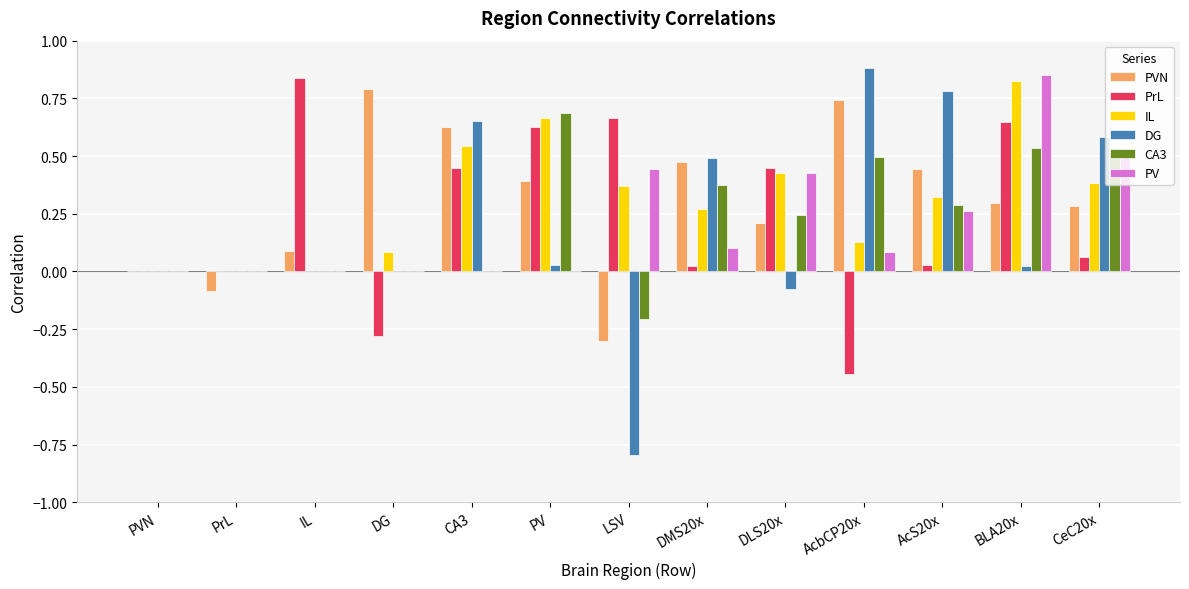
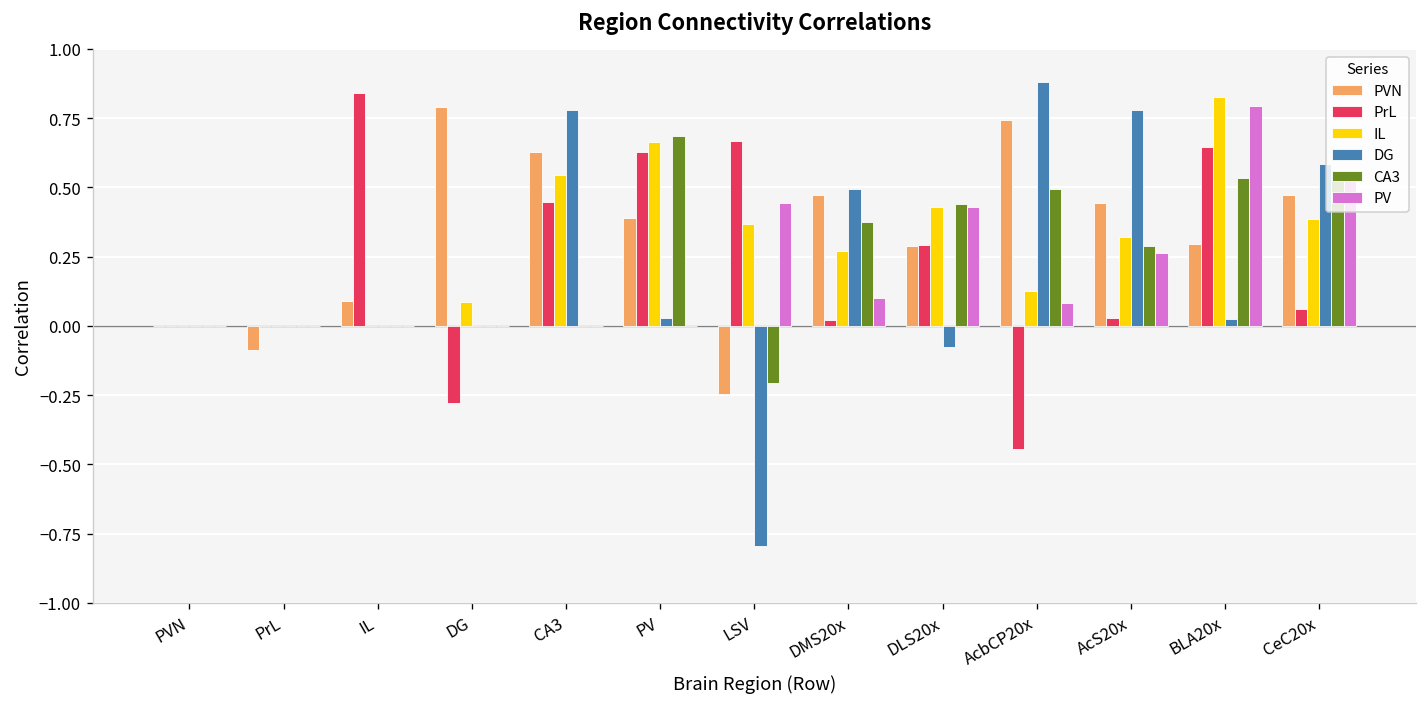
  {
    "PVN": {
      "PVN": 0.00,
      "PrL": -0.09,
      "IL": 0.09,
      "DG": 0.79,
      "CA3": 0.63,
      "PV": 0.39,
-     "LSV": -0.30,
+     "LSV": -0.25,
      "DMS20x": 0.47,
-     "DLS20x": 0.21,
+     "DLS20x": 0.29,
      "AcbCP20x": 0.74,
      "AcS20x": 0.45,
      "BLA20x": 0.30,
-     "CeC20x": 0.29
+     "CeC20x": 0.47
    },
    "PrL": {
      "PVN": 0.00,
      "PrL": 0.00,
      "IL": 0.84,
      "DG": -0.28,
      "CA3": 0.45,
      "PV": 0.63,
      "LSV": 0.67,
      "DMS20x": 0.02,
-     "DLS20x": 0.45,
+     "DLS20x": 0.29,
      "AcbCP20x": -0.44,
      "AcS20x": 0.03,
      "BLA20x": 0.65,
      "CeC20x": 0.06
    },
    "IL": {
      "PVN": 0.00,
      "PrL": 0.00,
      "IL": 0.00,
      "DG": 0.09,
      "CA3": 0.54,
      "PV": 0.66,
      "LSV": 0.37,
      "DMS20x": 0.27,
      "DLS20x": 0.43,
      "AcbCP20x": 0.13,
      "AcS20x": 0.32,
      "BLA20x": 0.83,
      "CeC20x": 0.39
    },
    "DG": {
      "PVN": 0.00,
      "PrL": 0.00,
      "IL": 0.00,
      "DG": 0.00,
-     "CA3": 0.65,
+     "CA3": 0.78,
      "PV": 0.03,
      "LSV": -0.79,
      "DMS20x": 0.49,
      "DLS20x": -0.08,
      "AcbCP20x": 0.88,
      "AcS20x": 0.78,
      "BLA20x": 0.03,
      "CeC20x": 0.58
    },
    "CA3": {
      "PVN": 0.00,
      "PrL": 0.00,
      "IL": 0.00,
      "DG": 0.00,
      "CA3": 0.00,
      "PV": 0.69,
      "LSV": -0.20,
      "DMS20x": 0.38,
-     "DLS20x": 0.25,
+     "DLS20x": 0.44,
      "AcbCP20x": 0.49,
      "AcS20x": 0.29,
      "BLA20x": 0.53
    },
    "PV": {
      "PVN": 0.00,
      "PrL": 0.00,
      "IL": 0.00,
      "DG": 0.00,
      "CA3": 0.00,
      "PV": 0.00,
      "LSV": 0.44,
      "DMS20x": 0.10,
      "DLS20x": 0.43,
      "AcbCP20x": 0.08,
      "AcS20x": 0.26,
-     "BLA20x": 0.85
+     "BLA20x": 0.80
    }
  }
